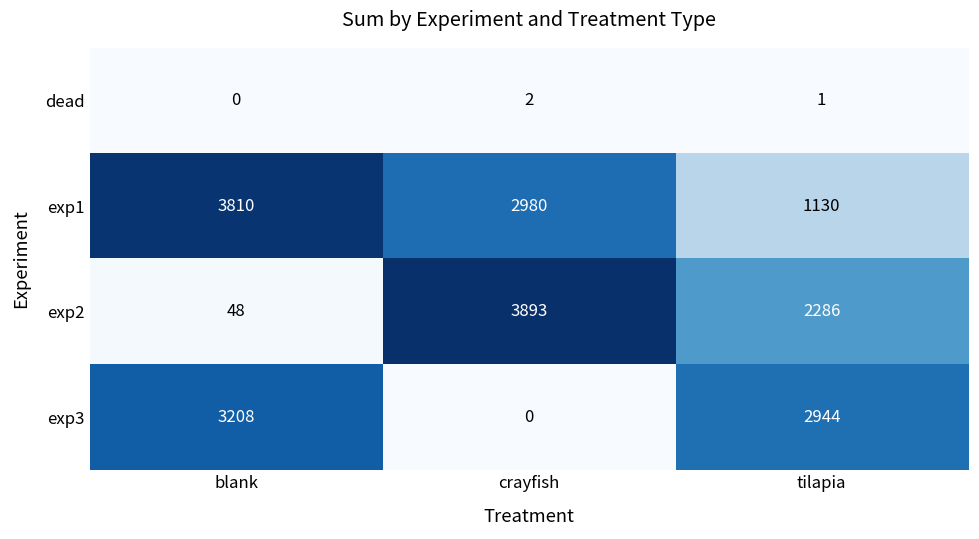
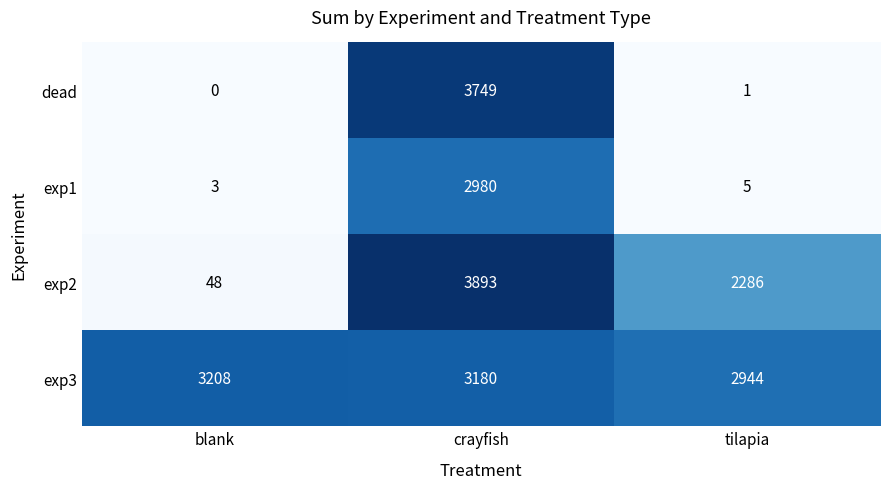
  {
    "dead": {
      "blank": 0,
-     "crayfish": 2,
+     "crayfish": 3749,
      "tilapia": 1
    },
    "exp1": {
-     "blank": 3810,
+     "blank": 3,
      "crayfish": 2980,
-     "tilapia": 1130
+     "tilapia": 5
    },
    "exp2": {
      "blank": 48,
      "crayfish": 3893,
      "tilapia": 2286
    },
    "exp3": {
      "blank": 3208,
-     "crayfish": 0,
+     "crayfish": 3180,
      "tilapia": 2944
    }
  }
